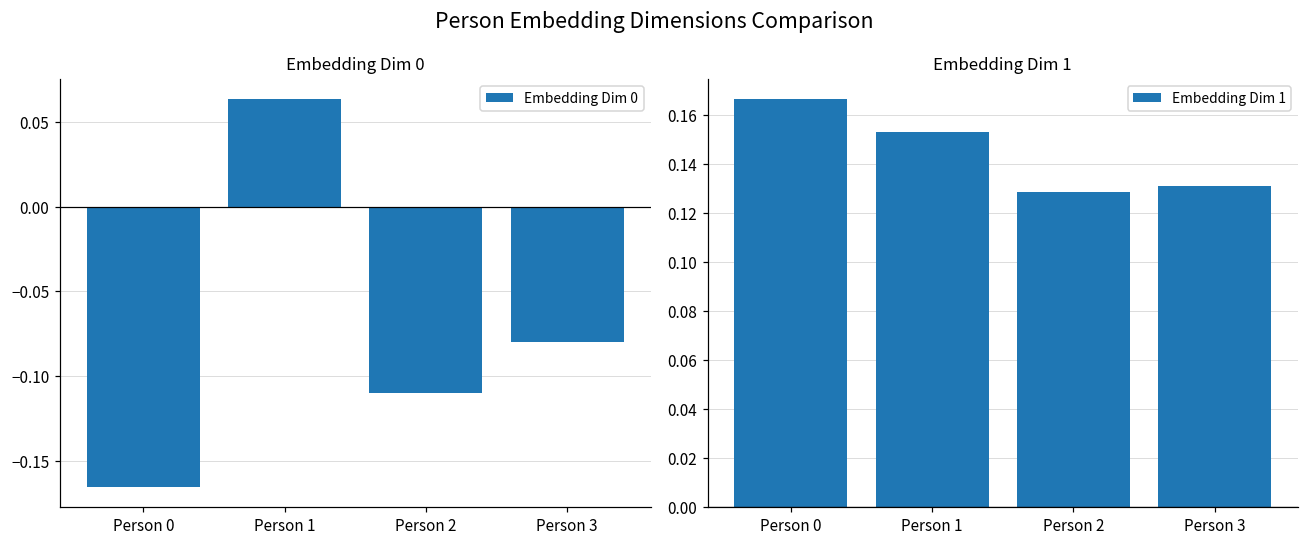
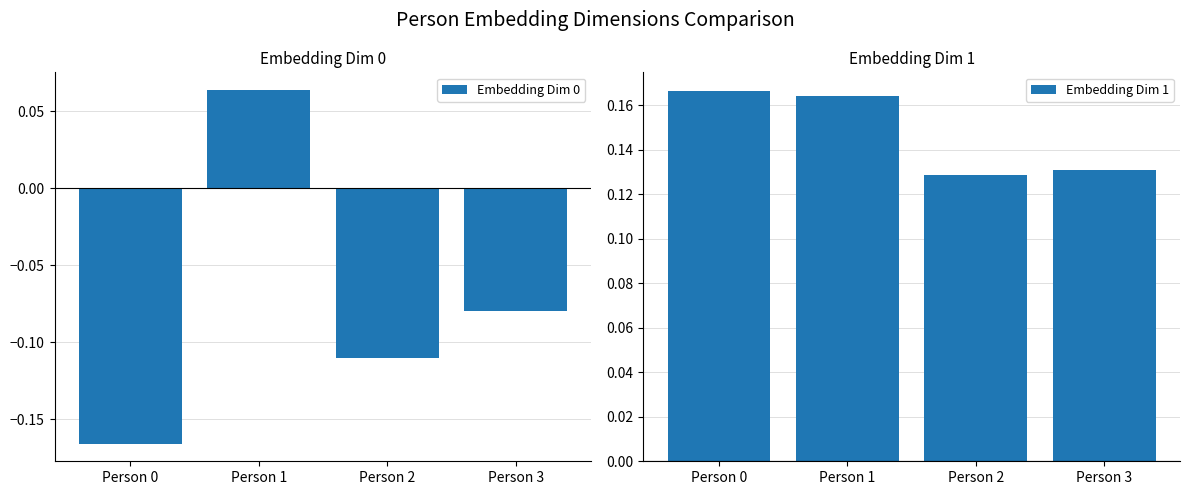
  {
    "Embedding Dim 0": {
      "Person 0": -0.166,
      "Person 1": 0.064,
      "Person 2": -0.110,
      "Person 3": -0.080
    },
    "Embedding Dim 1": {
      "Person 0": 0.166,
-     "Person 1": 0.153,
+     "Person 1": 0.164,
      "Person 2": 0.129,
      "Person 3": 0.131
    }
  }
